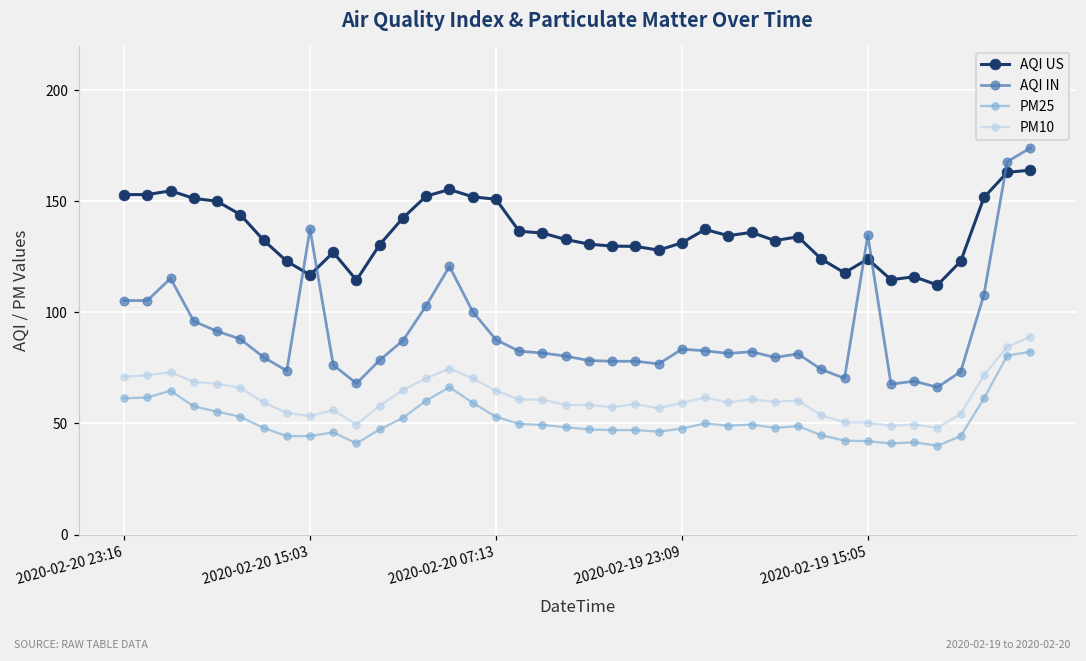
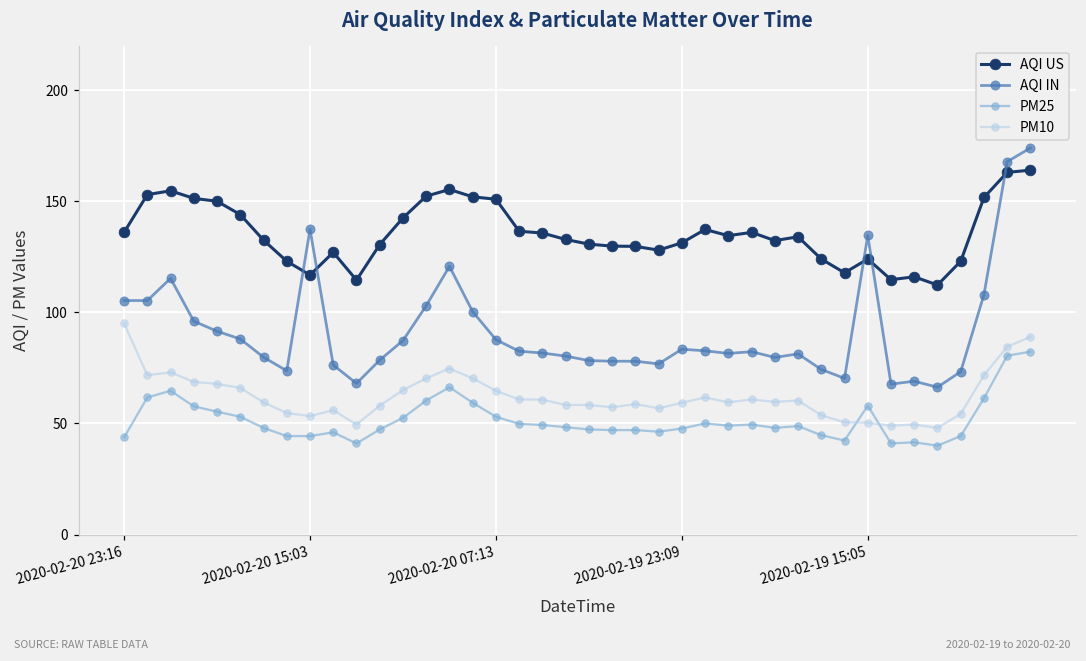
  {
    "AQI US": {
-     "2020-02-20 23:16": 153,
+     "2020-02-20 23:16": 136,
      "2020-02-20 15:03": 117,
      "2020-02-20 07:13": 151,
      "2020-02-19 23:09": 131,
      "2020-02-19 15:05": 124
    },
    "AQI IN": {
      "2020-02-20 23:16": 105,
      "2020-02-20 15:03": 137,
      "2020-02-20 07:13": 88,
      "2020-02-19 23:09": 83,
      "2020-02-19 15:05": 135
    },
    "PM25": {
-     "2020-02-20 23:16": 61,
+     "2020-02-20 23:16": 44,
      "2020-02-20 15:03": 44,
      "2020-02-20 07:13": 53,
      "2020-02-19 23:09": 48,
-     "2020-02-19 15:05": 42
+     "2020-02-19 15:05": 58
    },
    "PM10": {
-     "2020-02-20 23:16": 71,
+     "2020-02-20 23:16": 95,
      "2020-02-20 15:03": 53,
      "2020-02-20 07:13": 65,
      "2020-02-19 23:09": 59,
      "2020-02-19 15:05": 50
    }
  }
